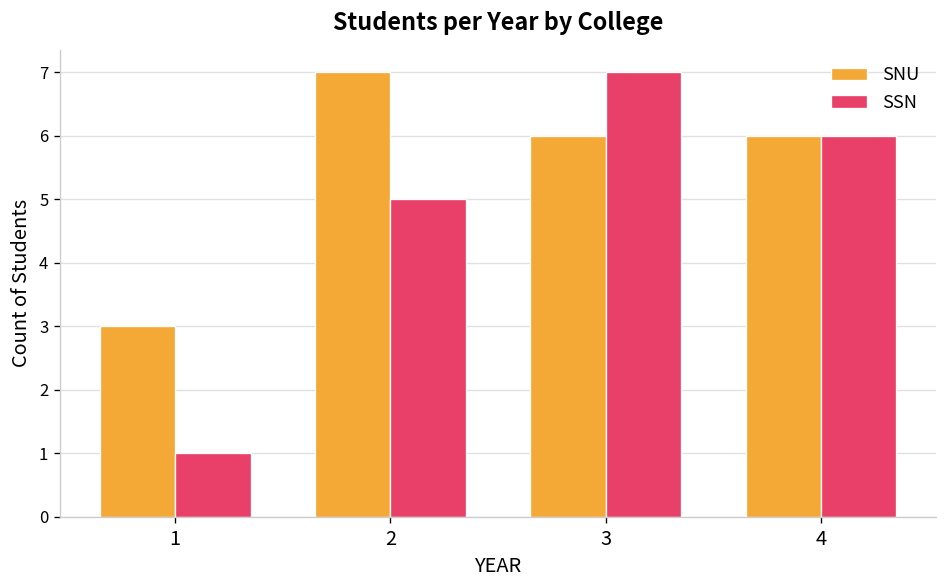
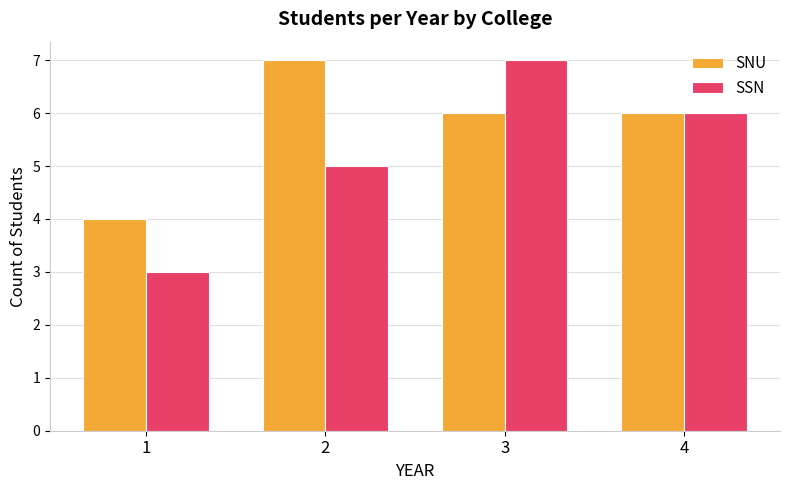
  {
    "SNU": {
-     "1": 3,
+     "1": 4,
      "2": 7,
      "3": 6,
      "4": 6
    },
    "SSN": {
-     "1": 1,
+     "1": 3,
      "2": 5,
      "3": 7,
      "4": 6
    }
  }
